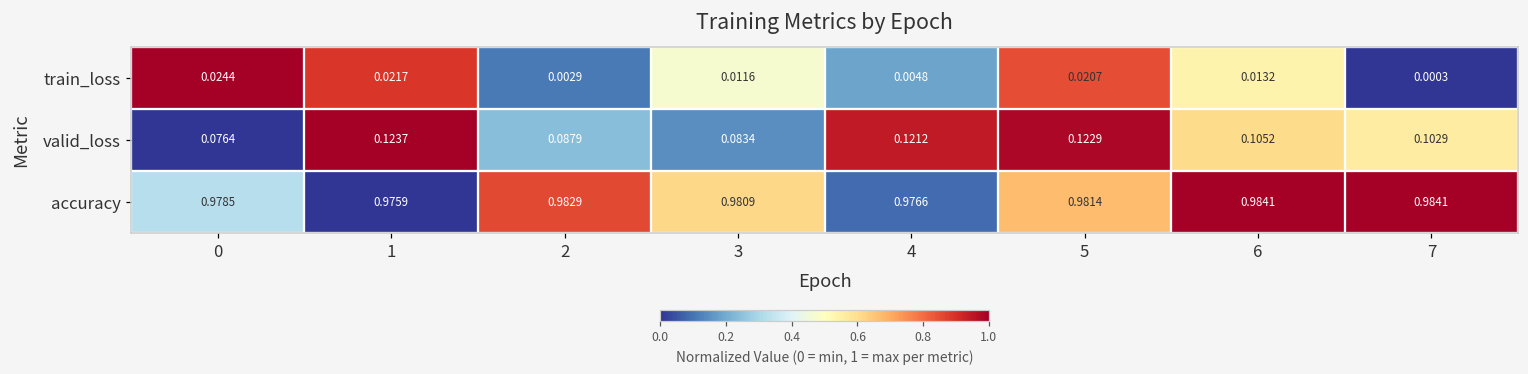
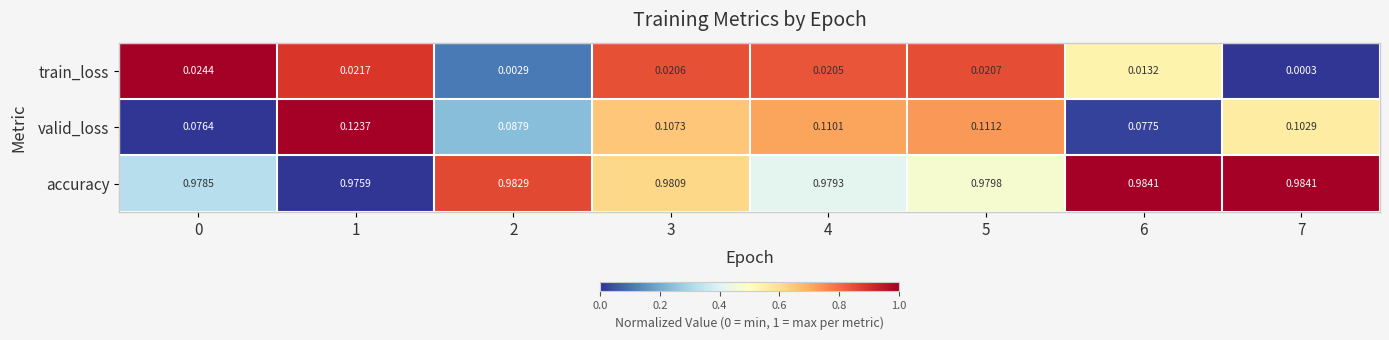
  {
    "train_loss": {
      "0": 0.0244,
      "1": 0.0217,
      "2": 0.0029,
-     "3": 0.0116,
-     "4": 0.0048,
+     "3": 0.0206,
+     "4": 0.0205,
      "5": 0.0207,
      "6": 0.0132,
      "7": 0.0003
    },
    "valid_loss": {
      "0": 0.0764,
      "1": 0.1237,
      "2": 0.0879,
-     "3": 0.0834,
-     "4": 0.1212,
-     "5": 0.1229,
-     "6": 0.1052,
+     "3": 0.1073,
+     "4": 0.1101,
+     "5": 0.1112,
+     "6": 0.0775,
      "7": 0.1029
    },
    "accuracy": {
      "0": 0.9785,
      "1": 0.9759,
      "2": 0.9829,
      "3": 0.9809,
-     "4": 0.9766,
-     "5": 0.9814,
+     "4": 0.9793,
+     "5": 0.9798,
      "6": 0.9841,
      "7": 0.9841
    }
  }
